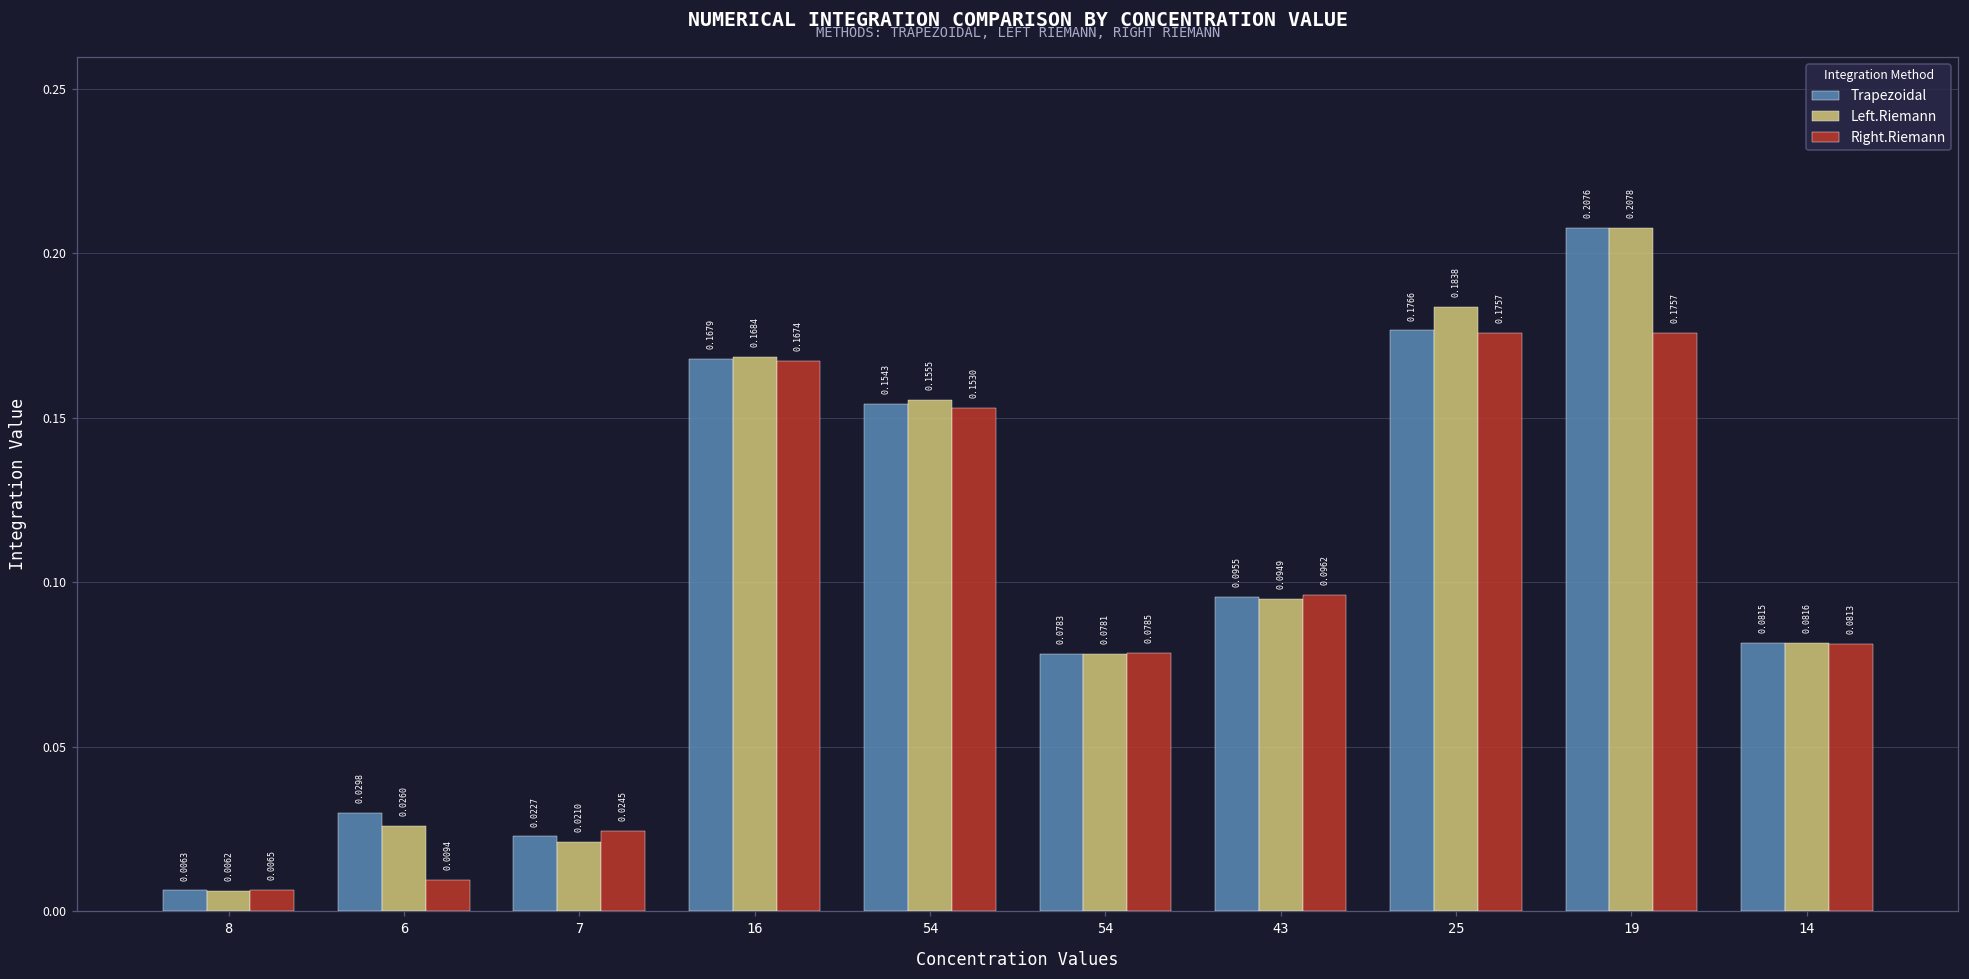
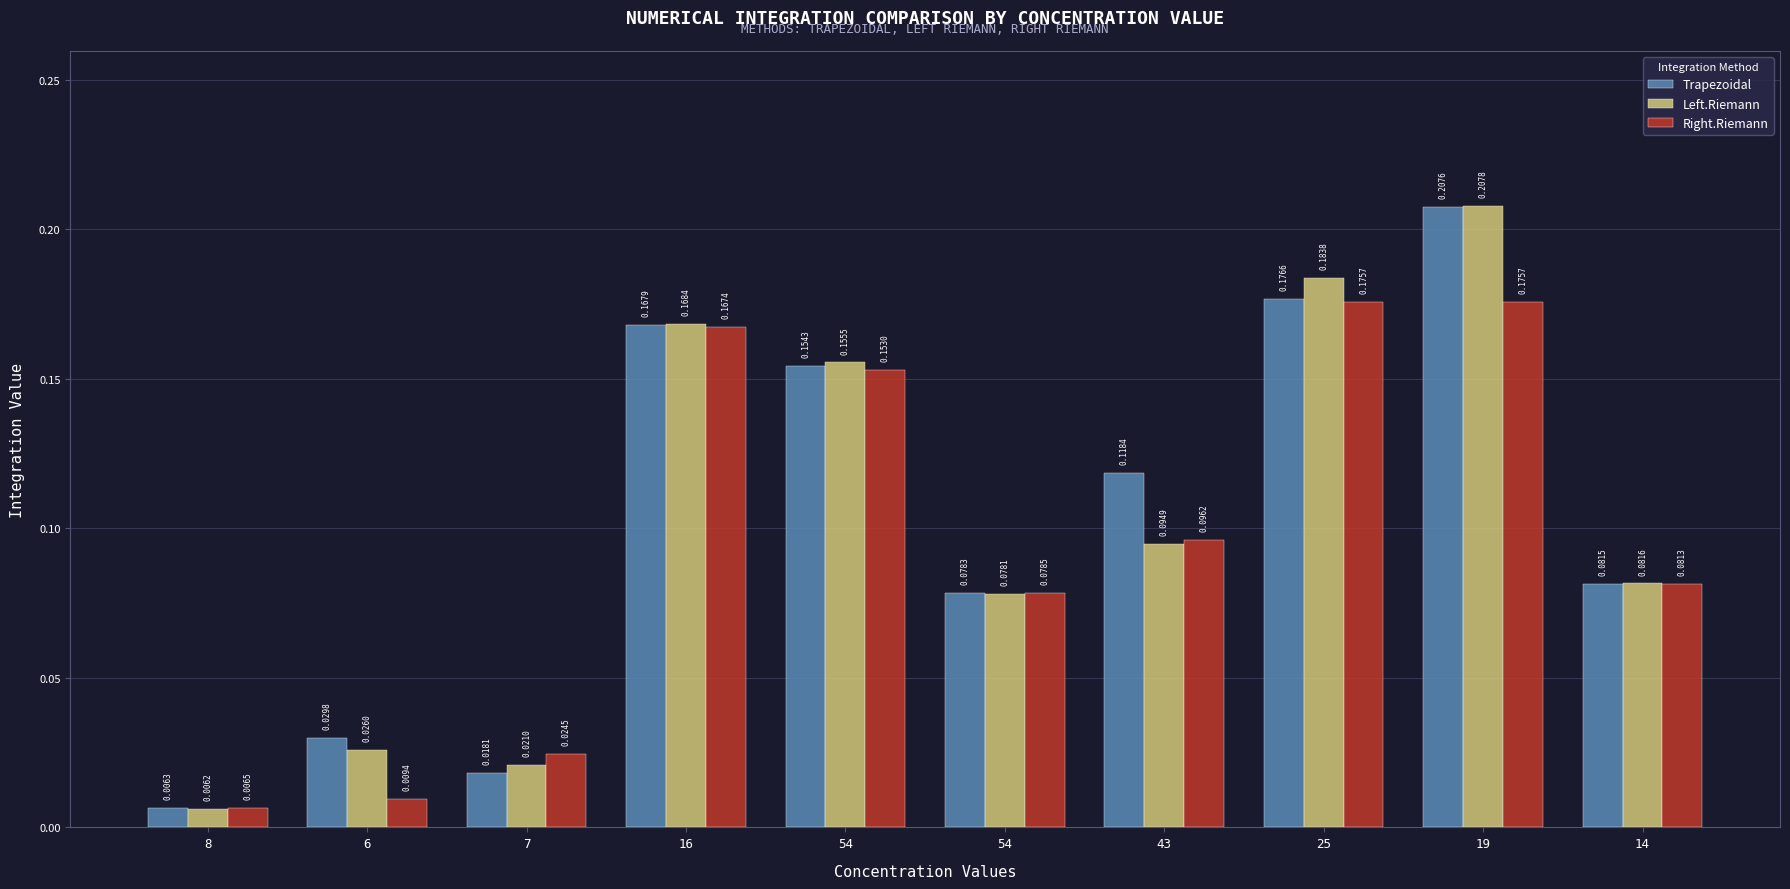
  {
    "Trapezoidal": {
      "8": 0.0063,
      "6": 0.0298,
-     "7": 0.0227,
+     "7": 0.0181,
      "16": 0.1679,
-     "43": 0.0955,
+     "43": 0.1184,
      "25": 0.1766,
      "19": 0.2076,
      "14": 0.0815
    },
    "Left.Riemann": {
      "8": 0.0062,
      "6": 0.0260,
      "7": 0.0210,
      "16": 0.1684,
      "43": 0.0949,
      "25": 0.1838,
      "19": 0.2078,
      "14": 0.0816
    },
    "Right.Riemann": {
      "8": 0.0065,
      "6": 0.0094,
      "7": 0.0245,
      "16": 0.1674,
      "43": 0.0962,
      "25": 0.1757,
      "19": 0.1757,
      "14": 0.0813
    }
  }
